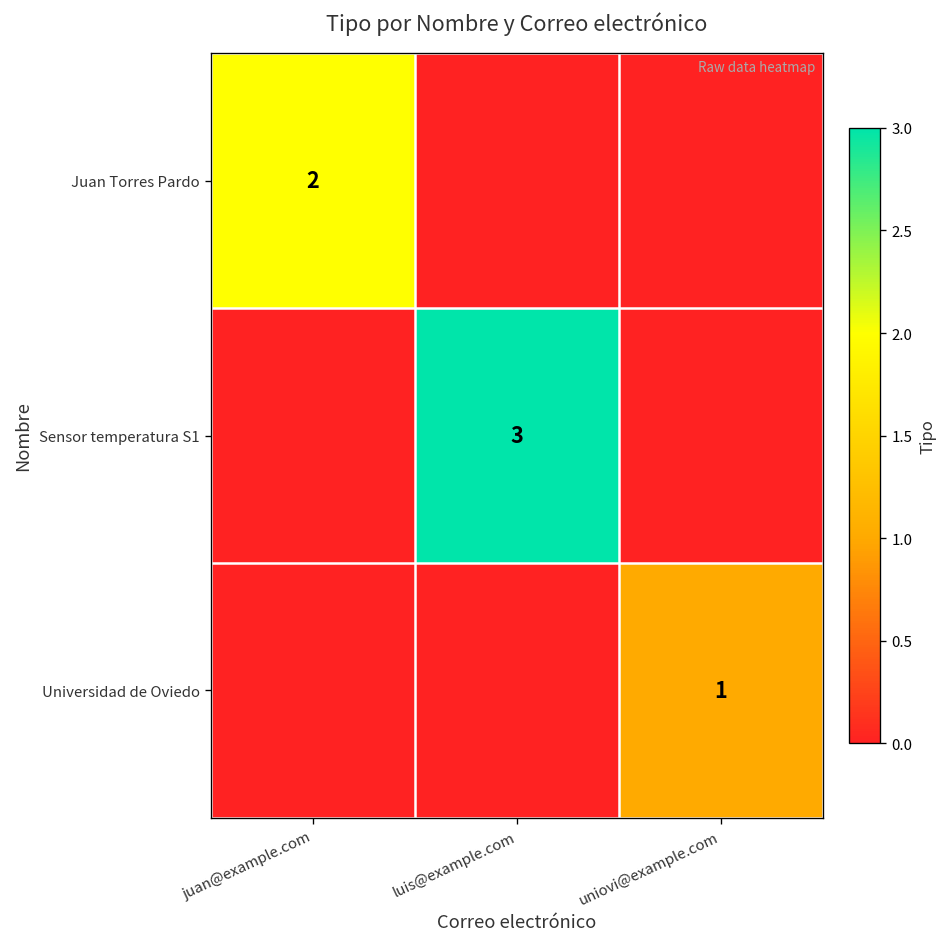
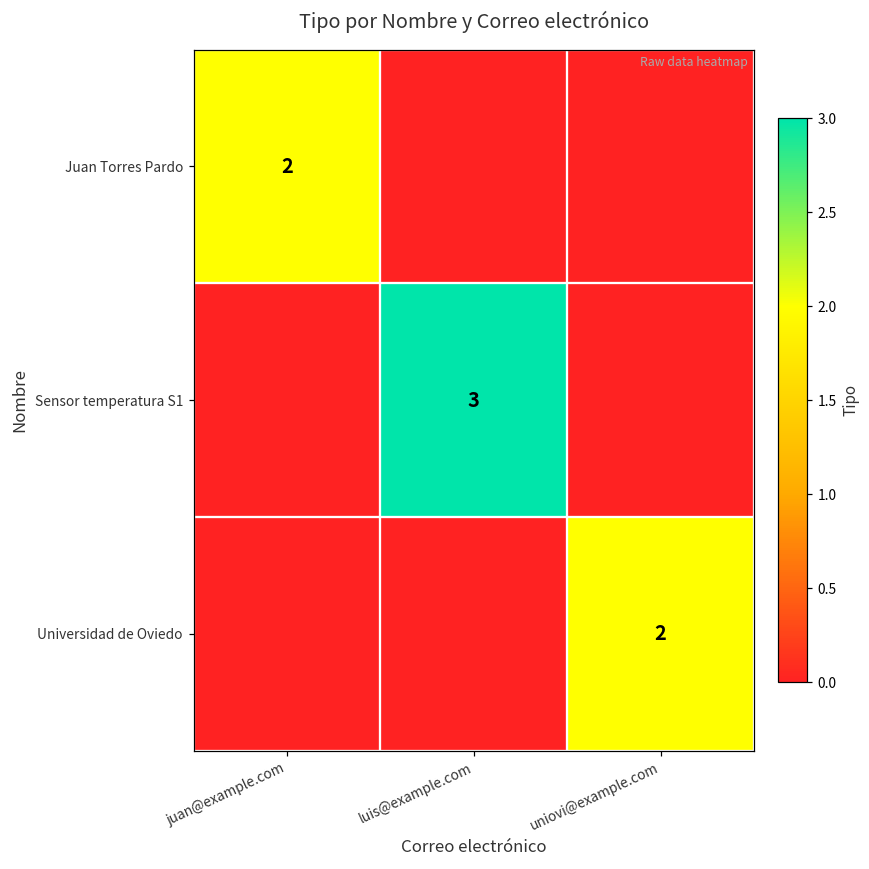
  {
    "Juan Torres Pardo": {
      "juan@example.com": 2
    },
    "Sensor temperatura S1": {
      "luis@example.com": 3
    },
    "Universidad de Oviedo": {
-     "uniovi@example.com": 1
+     "uniovi@example.com": 2
    }
  }
